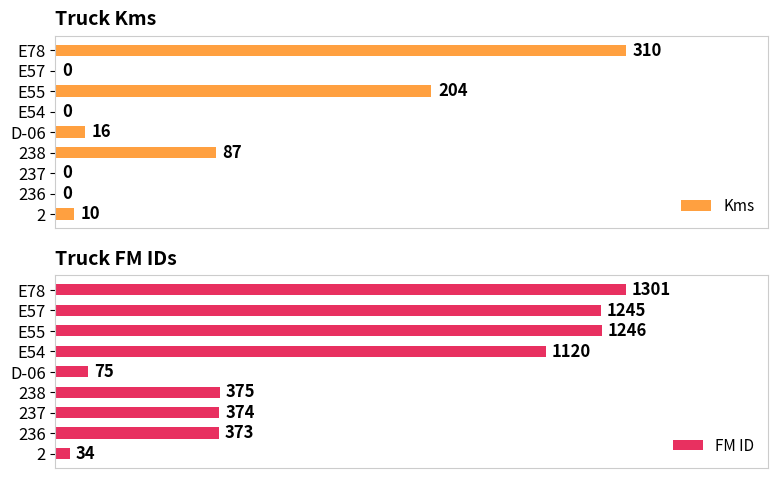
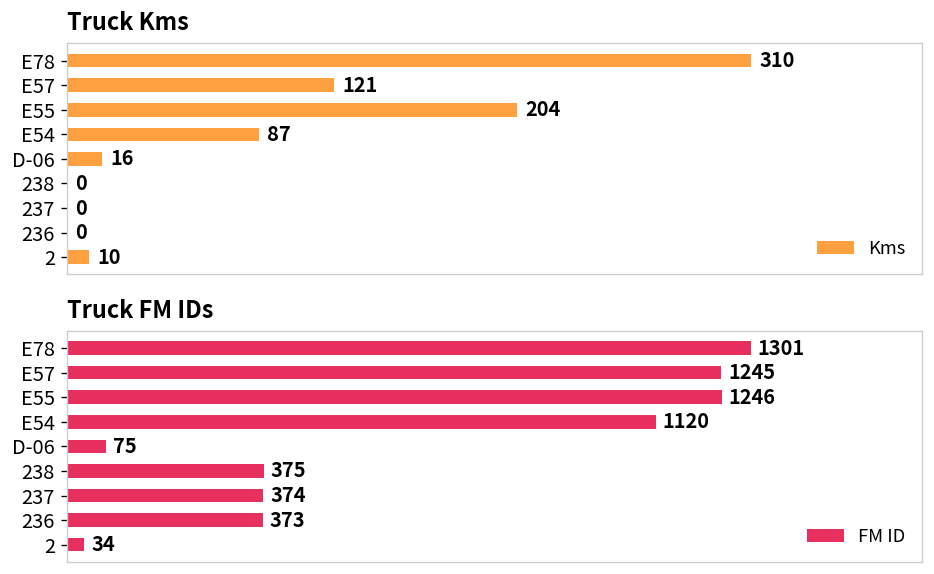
  {
    "Truck Kms": {
      "E78": 310,
-     "E57": 0,
+     "E57": 121,
      "E55": 204,
-     "E54": 0,
+     "E54": 87,
      "D-06": 16,
-     "238": 87,
+     "238": 0,
      "237": 0,
      "236": 0,
      "2": 10
    },
    "Truck FM IDs": {
      "E78": 1301,
      "E57": 1245,
      "E55": 1246,
      "E54": 1120,
      "D-06": 75,
      "238": 375,
      "237": 374,
      "236": 373,
      "2": 34
    }
  }
